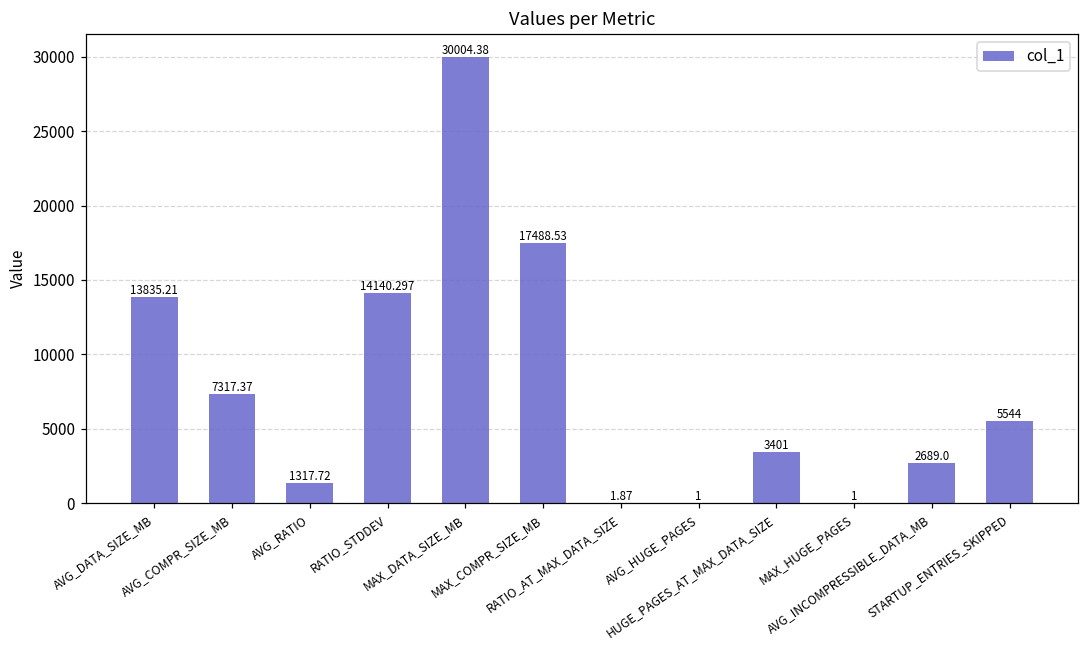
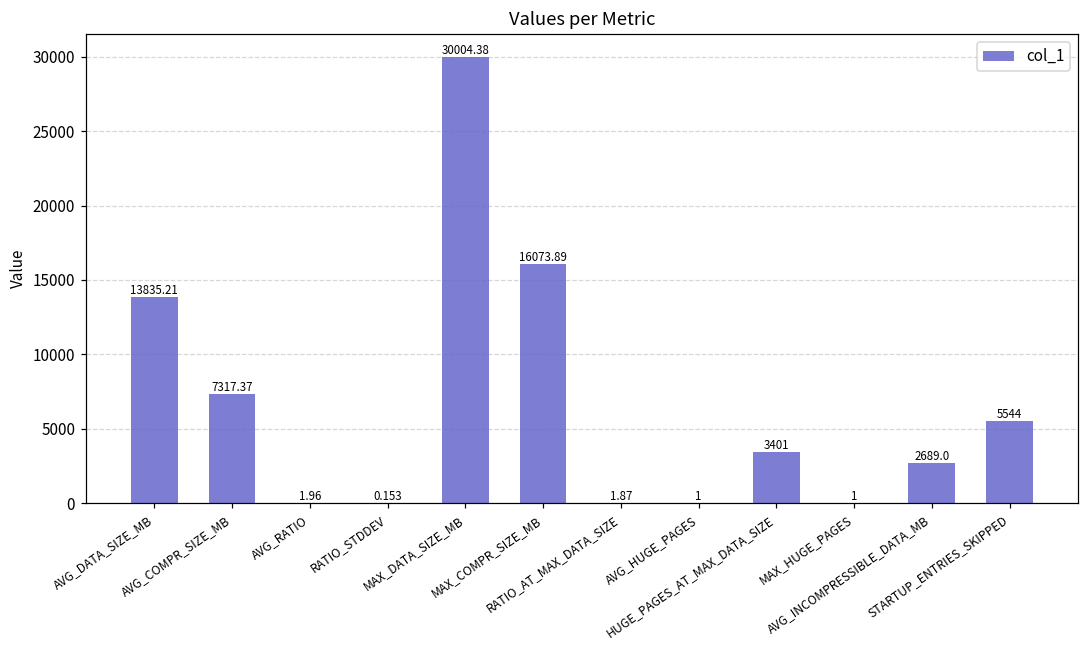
  {
    "AVG_DATA_SIZE_MB": 13835.21,
    "AVG_COMPR_SIZE_MB": 7317.37,
-   "AVG_RATIO": 1317.72,
-   "RATIO_STDDEV": 14140.297,
+   "AVG_RATIO": 1.96,
+   "RATIO_STDDEV": 0.153,
    "MAX_DATA_SIZE_MB": 30004.38,
-   "MAX_COMPR_SIZE_MB": 17488.53,
+   "MAX_COMPR_SIZE_MB": 16073.89,
    "RATIO_AT_MAX_DATA_SIZE": 1.87,
    "AVG_HUGE_PAGES": 1,
    "HUGE_PAGES_AT_MAX_DATA_SIZE": 3401,
    "MAX_HUGE_PAGES": 1,
    "AVG_INCOMPRESSIBLE_DATA_MB": 2689.0,
    "STARTUP_ENTRIES_SKIPPED": 5544
  }
